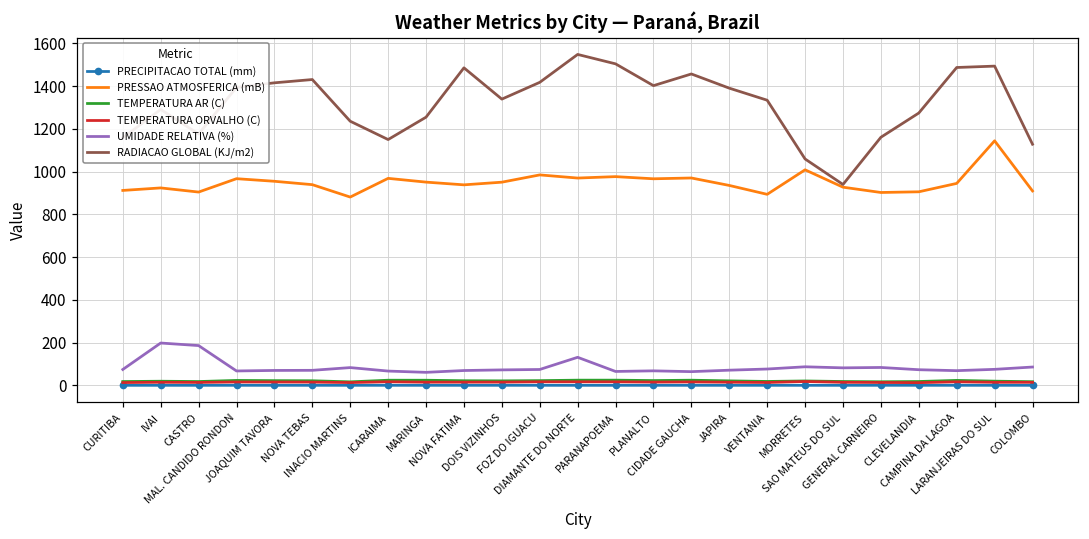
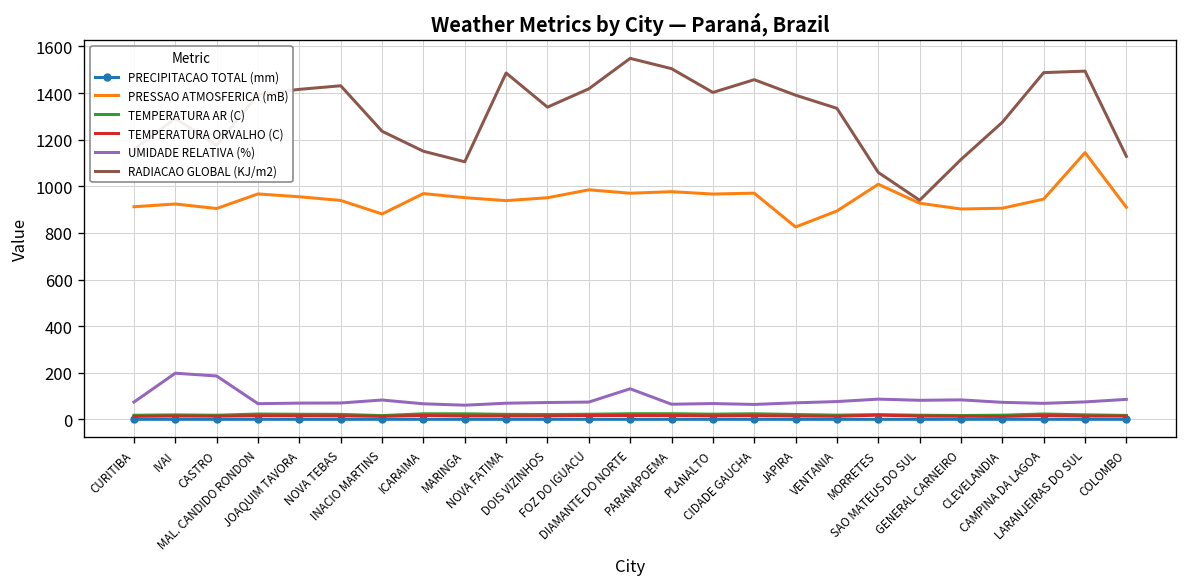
  {
    "PRECIPITACAO TOTAL (mm)": {
      "IVAI": 0,
      "CASTRO": 0,
      "MAL. CANDIDO RONDON": 0,
      "JOAQUIM TAVORA": 0,
      "NOVA TEBAS": 0,
      "ICARAIMA": 0,
      "MARINGA": 0,
      "NOVA FATIMA": 0,
      "DOIS VIZINHOS": 0,
      "FOZ DO IGUACU": 0,
      "DIAMANTE DO NORTE": 0,
      "PARANAPOEMA": 0,
      "PLANALTO": 0,
      "CIDADE GAUCHA": 0,
      "JAPIRA": 0,
      "VENTANIA": 0,
      "MORRETES": 0,
      "SAO MATEUS DO SUL": 0,
      "GENERAL CARNEIRO": 0,
      "CAMPINA DA LAGOA": 0,
      "LARANJEIRAS DO SUL": 0,
      "COLOMBO": 0
    },
    "PRESSAO ATMOSFERICA (mB)": {
      "CURITIBA": 910,
      "IVAI": 920,
      "CASTRO": 900,
      "MAL. CANDIDO RONDON": 970,
      "JOAQUIM TAVORA": 960,
      "NOVA TEBAS": 940,
      "INACIO MARTINS": 880,
      "ICARAIMA": 970,
      "MARINGA": 950,
      "NOVA FATIMA": 940,
      "DOIS VIZINHOS": 950,
      "FOZ DO IGUACU": 980,
      "DIAMANTE DO NORTE": 970,
      "PARANAPOEMA": 980,
      "PLANALTO": 970,
      "CIDADE GAUCHA": 970,
-     "JAPIRA": 940,
+     "JAPIRA": 830,
      "VENTANIA": 890,
      "MORRETES": 1010,
      "GENERAL CARNEIRO": 900,
      "CLEVELANDIA": 910,
      "CAMPINA DA LAGOA": 950,
      "LARANJEIRAS DO SUL": 1140,
      "COLOMBO": 910
    },
    "UMIDADE RELATIVA (%)": {
      "CURITIBA": 70,
      "IVAI": 200,
      "CASTRO": 190,
      "MAL. CANDIDO RONDON": 70,
      "JOAQUIM TAVORA": 70,
      "NOVA TEBAS": 70,
      "INACIO MARTINS": 80,
      "ICARAIMA": 70,
      "MARINGA": 60,
      "NOVA FATIMA": 70,
      "DOIS VIZINHOS": 70,
      "FOZ DO IGUACU": 70,
      "DIAMANTE DO NORTE": 130,
      "PARANAPOEMA": 70,
      "PLANALTO": 70,
      "CIDADE GAUCHA": 60,
      "JAPIRA": 70,
      "VENTANIA": 80,
      "MORRETES": 90,
      "SAO MATEUS DO SUL": 80,
      "GENERAL CARNEIRO": 80,
      "CLEVELANDIA": 70,
      "CAMPINA DA LAGOA": 70,
      "LARANJEIRAS DO SUL": 70,
      "COLOMBO": 90
    },
    "RADIACAO GLOBAL (KJ/m2)": {
      "JOAQUIM TAVORA": 1420,
      "NOVA TEBAS": 1430,
      "INACIO MARTINS": 1240,
      "ICARAIMA": 1150,
-     "MARINGA": 1260,
+     "MARINGA": 1110,
      "NOVA FATIMA": 1490,
      "DOIS VIZINHOS": 1340,
      "FOZ DO IGUACU": 1420,
      "DIAMANTE DO NORTE": 1550,
      "PARANAPOEMA": 1500,
      "PLANALTO": 1400,
      "CIDADE GAUCHA": 1460,
      "JAPIRA": 1390,
      "VENTANIA": 1330,
      "MORRETES": 1060,
-     "GENERAL CARNEIRO": 1160,
+     "GENERAL CARNEIRO": 1110,
      "CLEVELANDIA": 1270,
      "CAMPINA DA LAGOA": 1490,
      "LARANJEIRAS DO SUL": 1490,
      "COLOMBO": 1130
    }
  }
